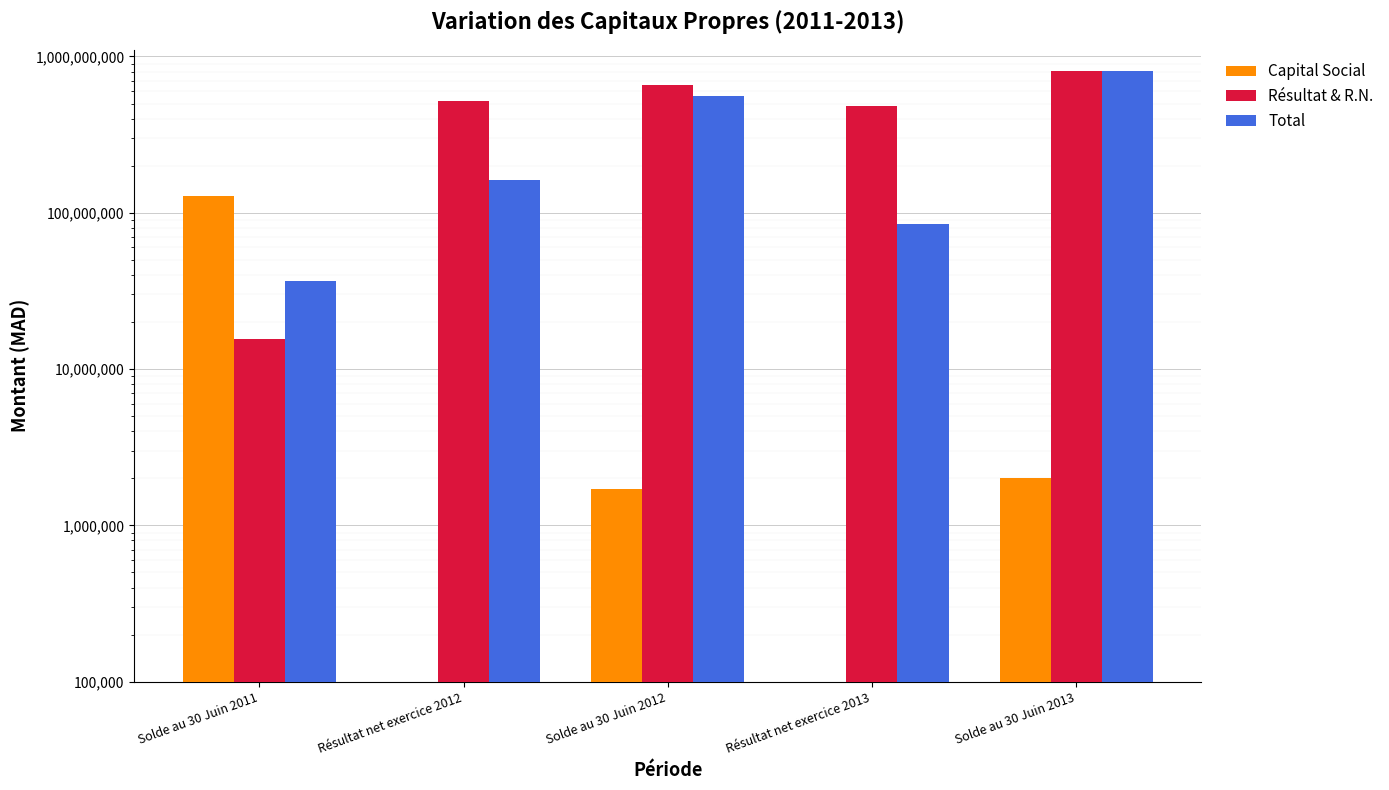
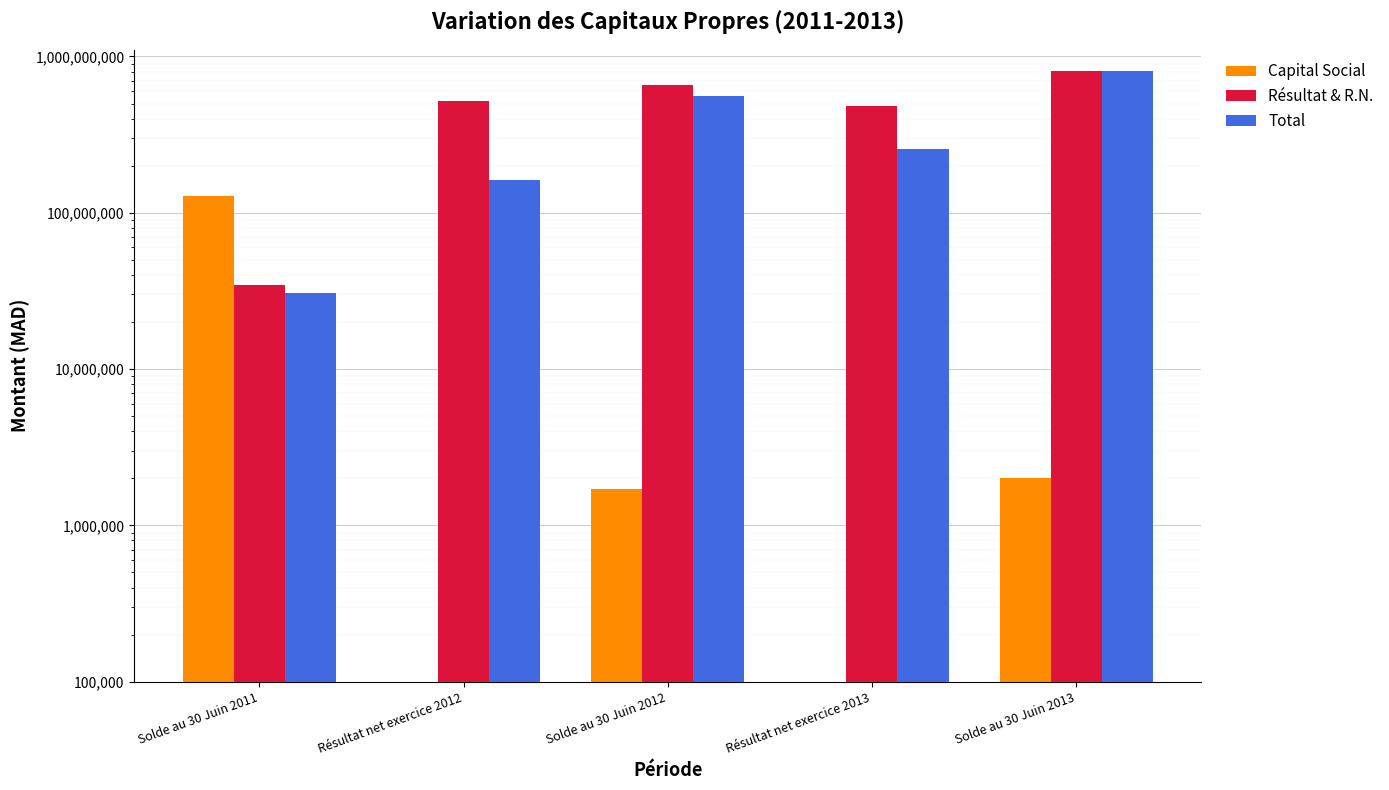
  {
    "Capital Social": {
      "Solde au 30 Juin 2011": "130,000,000",
      "Solde au 30 Juin 2012": "1,700,000",
      "Solde au 30 Juin 2013": "2,000,000"
    },
    "Résultat & R.N.": {
-     "Solde au 30 Juin 2011": "16,000,000",
+     "Solde au 30 Juin 2011": "34,000,000",
      "Résultat net exercice 2012": "520,000,000",
      "Solde au 30 Juin 2012": "660,000,000",
      "Résultat net exercice 2013": "480,000,000",
      "Solde au 30 Juin 2013": "800,000,000"
    },
    "Total": {
-     "Solde au 30 Juin 2011": "36,000,000",
+     "Solde au 30 Juin 2011": "31,000,000",
      "Résultat net exercice 2012": "160,000,000",
      "Solde au 30 Juin 2012": "550,000,000",
-     "Résultat net exercice 2013": "90,000,000",
+     "Résultat net exercice 2013": "260,000,000",
      "Solde au 30 Juin 2013": "800,000,000"
    }
  }
